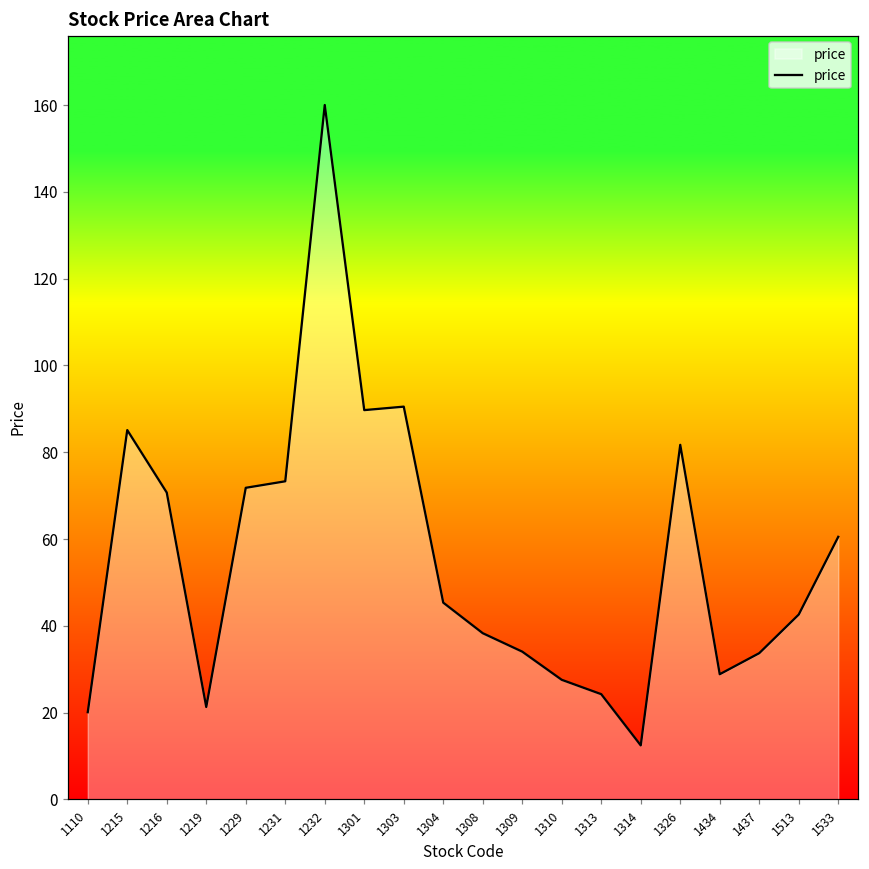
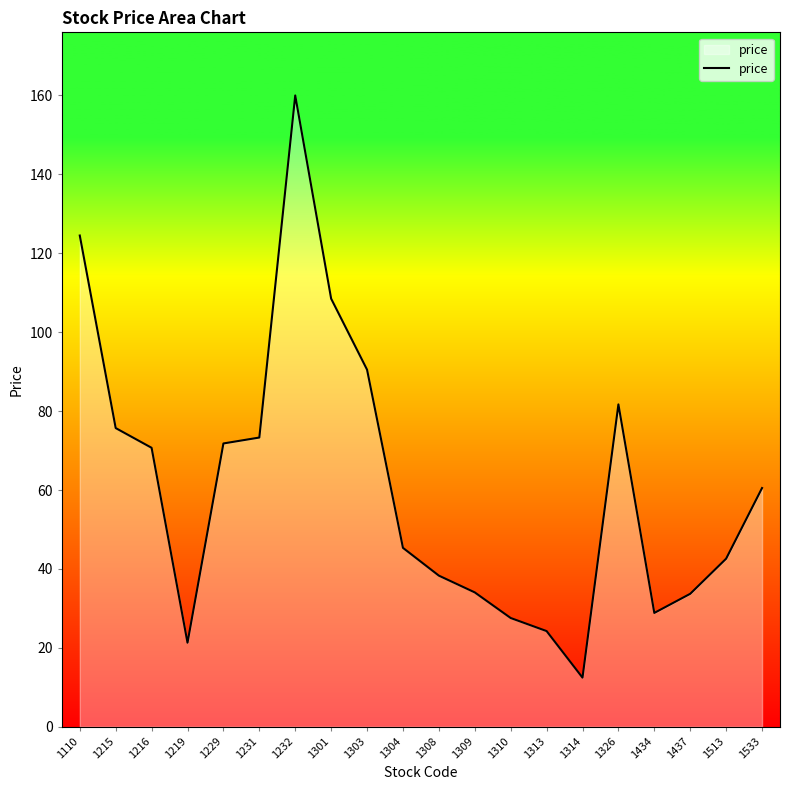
  {
-   "1110": 20,
-   "1215": 85,
+   "1110": 125,
+   "1215": 76,
    "1216": 71,
    "1219": 21,
    "1229": 72,
    "1231": 73,
    "1232": 160,
-   "1301": 90,
+   "1301": 109,
    "1303": 91,
    "1304": 45,
    "1308": 38,
    "1309": 34,
    "1310": 28,
    "1313": 24,
    "1314": 12,
    "1326": 82,
    "1434": 29,
    "1437": 34,
    "1513": 43,
    "1533": 61
  }
